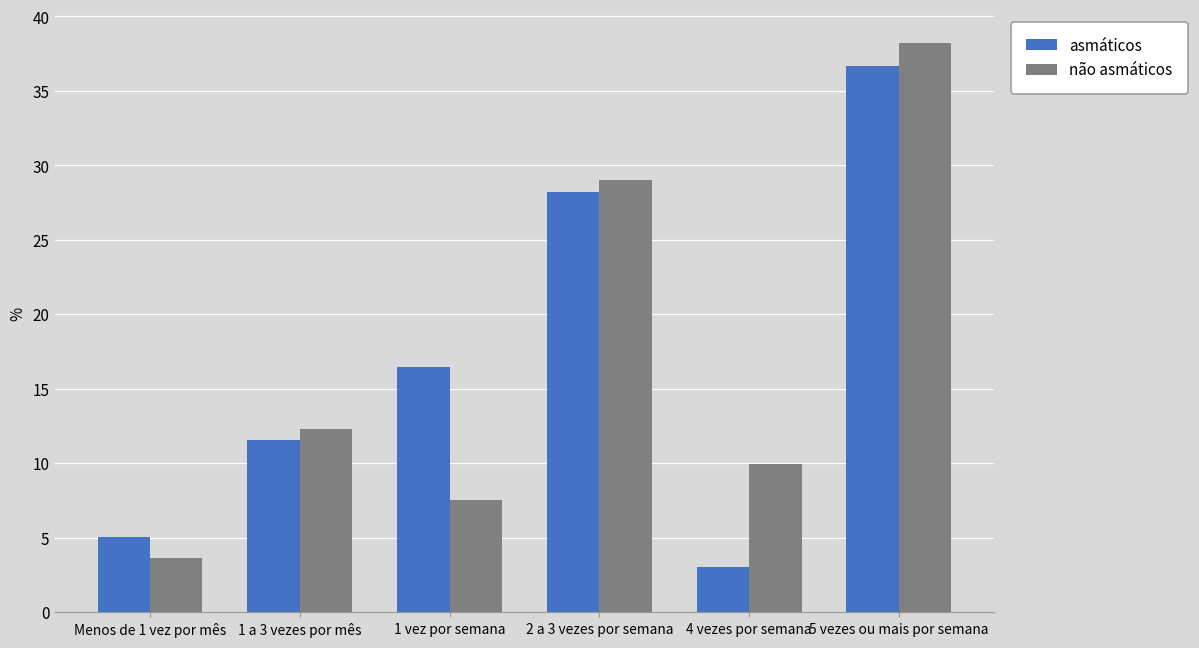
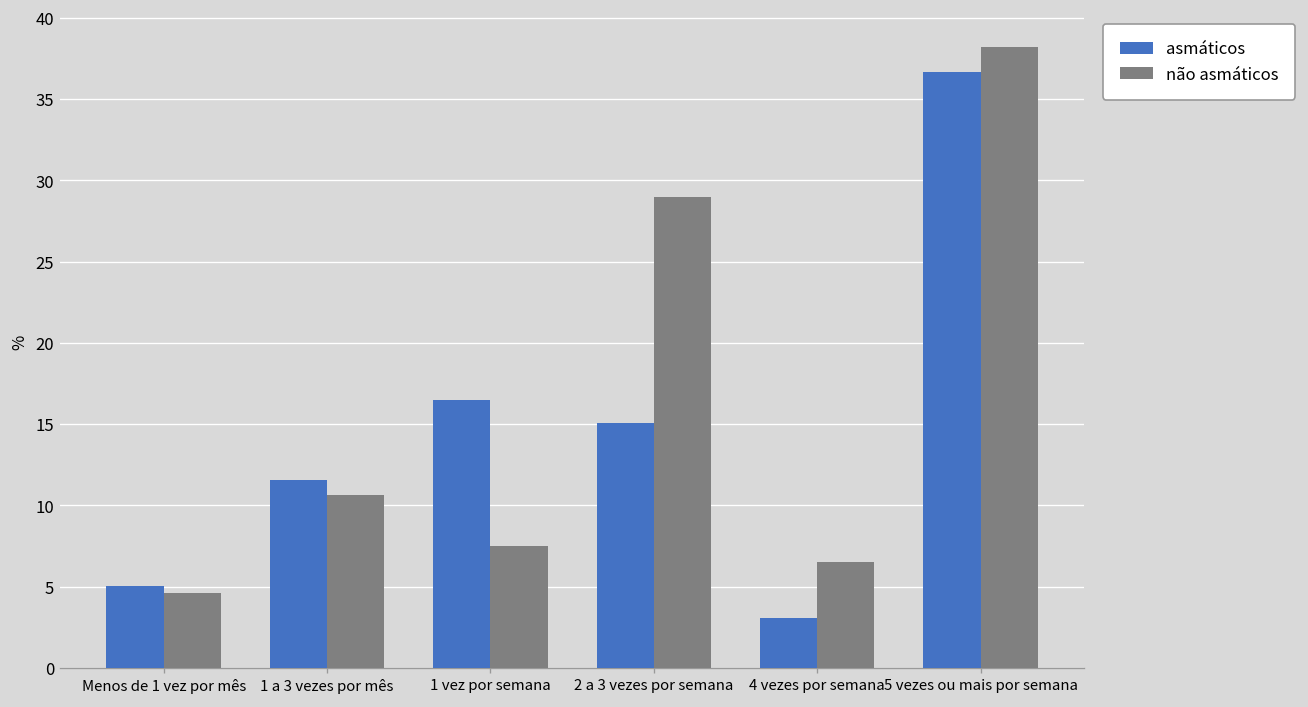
  {
    "asmáticos": {
      "Menos de 1 vez por mês": 5.0,
      "1 a 3 vezes por mês": 11.6,
      "1 vez por semana": 16.5,
-     "2 a 3 vezes por semana": 28.2,
+     "2 a 3 vezes por semana": 15.1,
      "4 vezes por semana": 3.1,
      "5 vezes ou mais por semana": 36.7
    },
    "não asmáticos": {
-     "Menos de 1 vez por mês": 3.7,
-     "1 a 3 vezes por mês": 12.3,
+     "Menos de 1 vez por mês": 4.6,
+     "1 a 3 vezes por mês": 10.7,
      "1 vez por semana": 7.5,
      "2 a 3 vezes por semana": 29.0,
-     "4 vezes por semana": 10.0,
+     "4 vezes por semana": 6.5,
      "5 vezes ou mais por semana": 38.2
    }
  }
